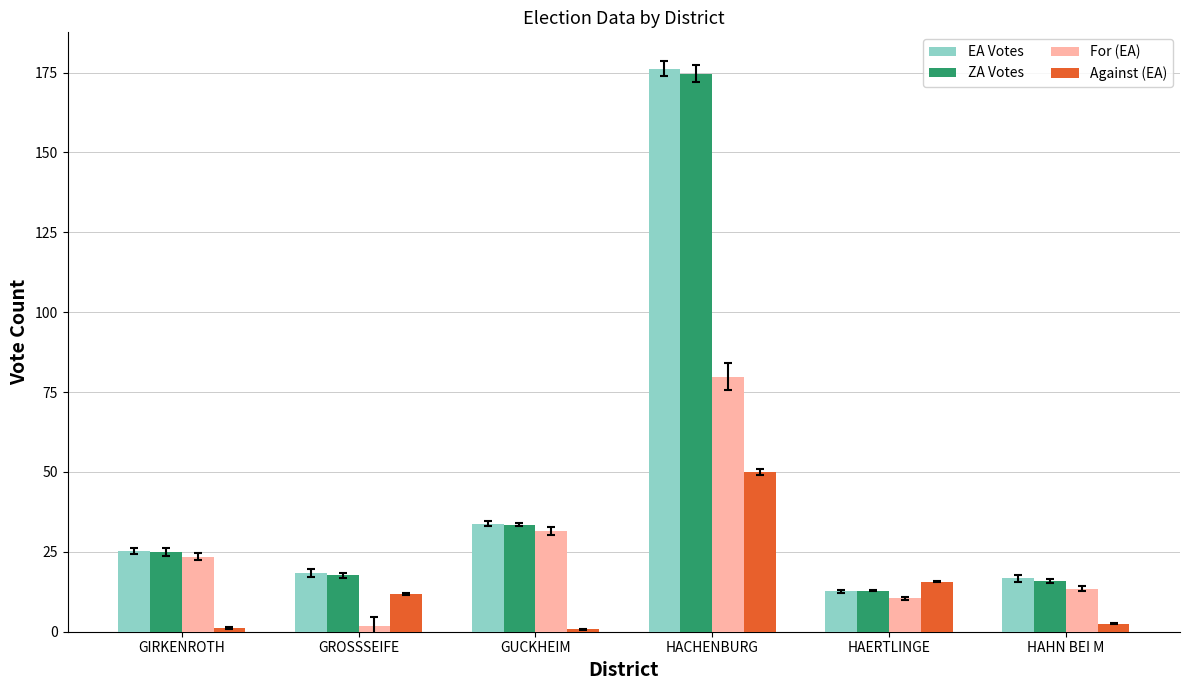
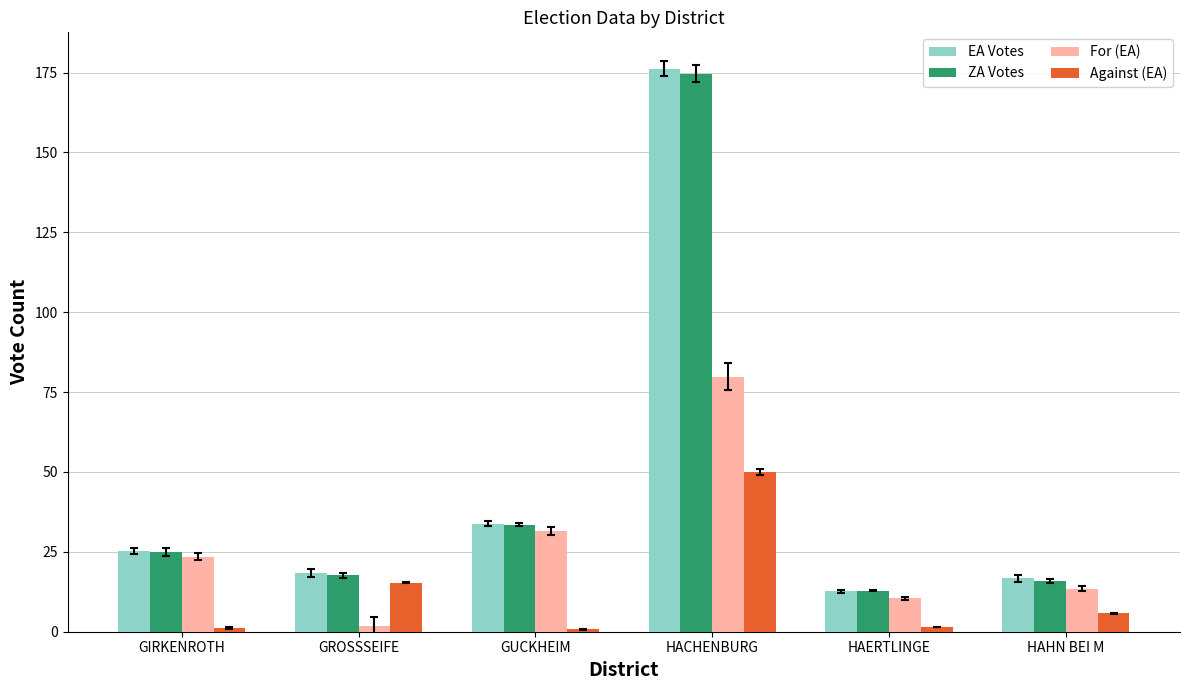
  {
    "EA Votes": {
      "GIRKENROTH": 25,
      "GROSSSEIFE": 18,
      "GUCKHEIM": 34,
      "HACHENBURG": 176,
      "HAERTLINGE": 13,
      "HAHN BEI M": 17
    },
    "ZA Votes": {
      "GIRKENROTH": 25,
      "GROSSSEIFE": 18,
      "GUCKHEIM": 34,
      "HACHENBURG": 175,
      "HAERTLINGE": 13,
      "HAHN BEI M": 16
    },
    "For (EA)": {
      "GIRKENROTH": 24,
      "GROSSSEIFE": 2,
      "GUCKHEIM": 32,
      "HACHENBURG": 80,
      "HAERTLINGE": 10,
      "HAHN BEI M": 14
    },
    "Against (EA)": {
      "GIRKENROTH": 1,
-     "GROSSSEIFE": 12,
+     "GROSSSEIFE": 15,
      "HACHENBURG": 50,
-     "HAERTLINGE": 16,
-     "HAHN BEI M": 3
+     "HAERTLINGE": 2,
+     "HAHN BEI M": 6
    }
  }
